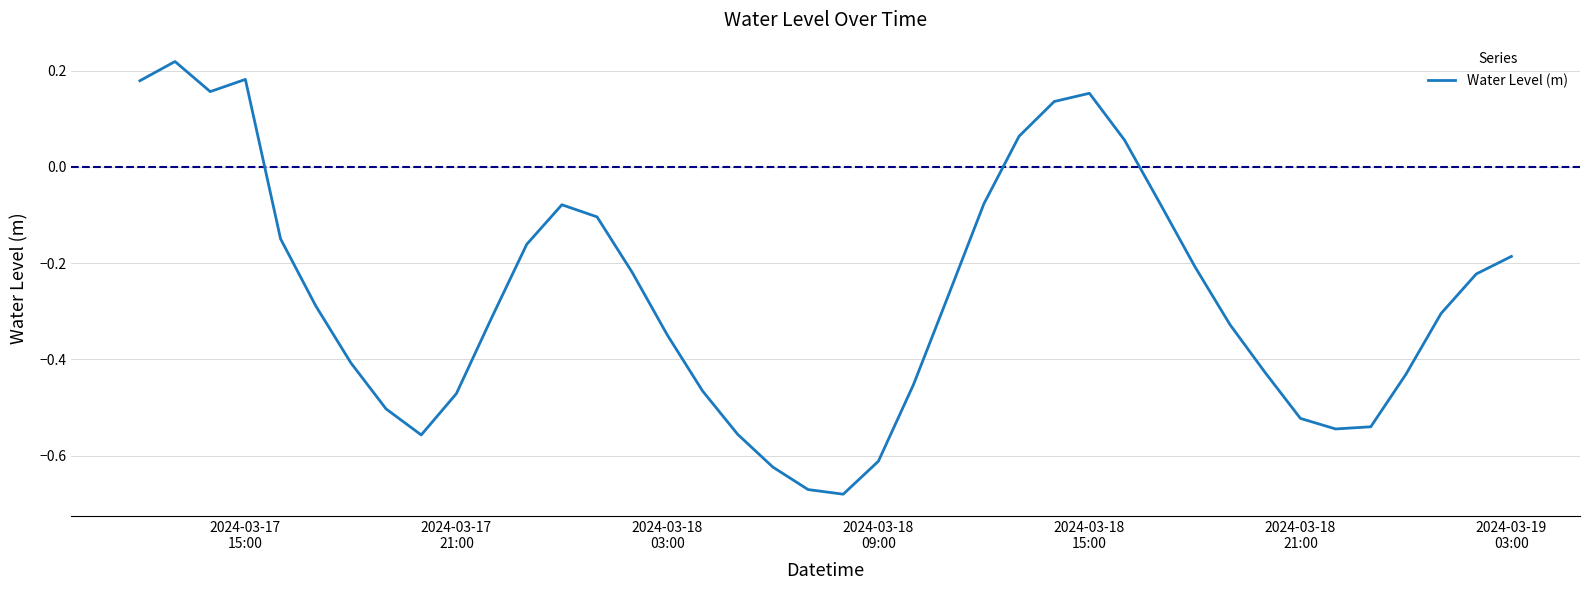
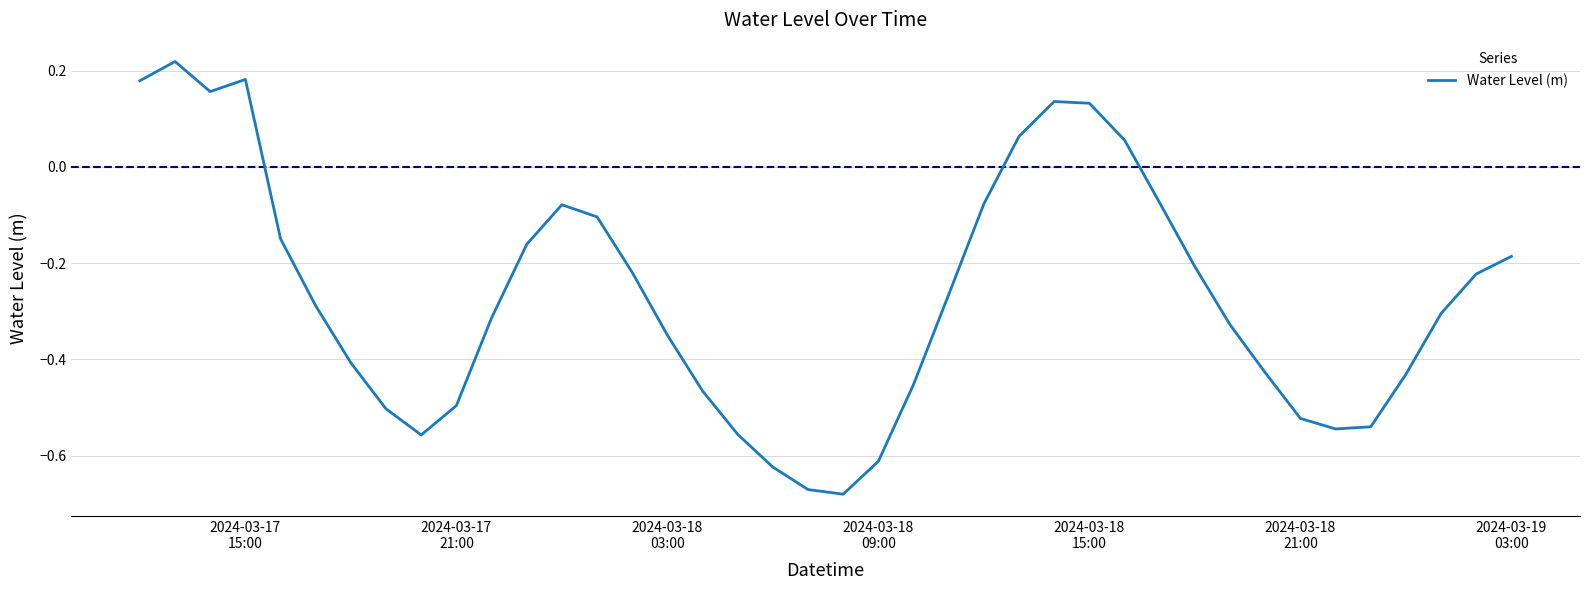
  {
    "2024-03-17 15:00": 0.18,
-   "2024-03-17 21:00": -0.47,
+   "2024-03-17 21:00": -0.50,
    "2024-03-18 03:00": -0.35,
    "2024-03-18 09:00": -0.61,
-   "2024-03-18 15:00": 0.15,
+   "2024-03-18 15:00": 0.13,
    "2024-03-18 21:00": -0.52,
    "2024-03-19 03:00": -0.19
  }
